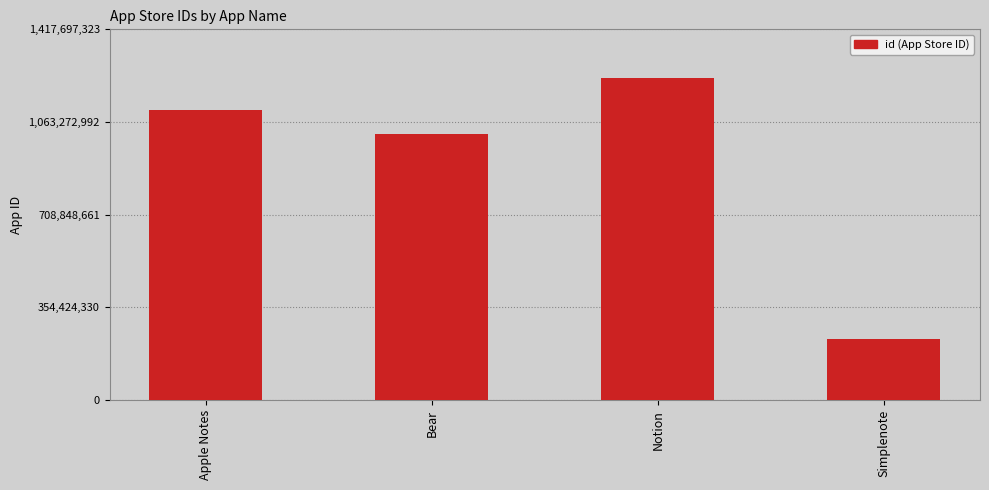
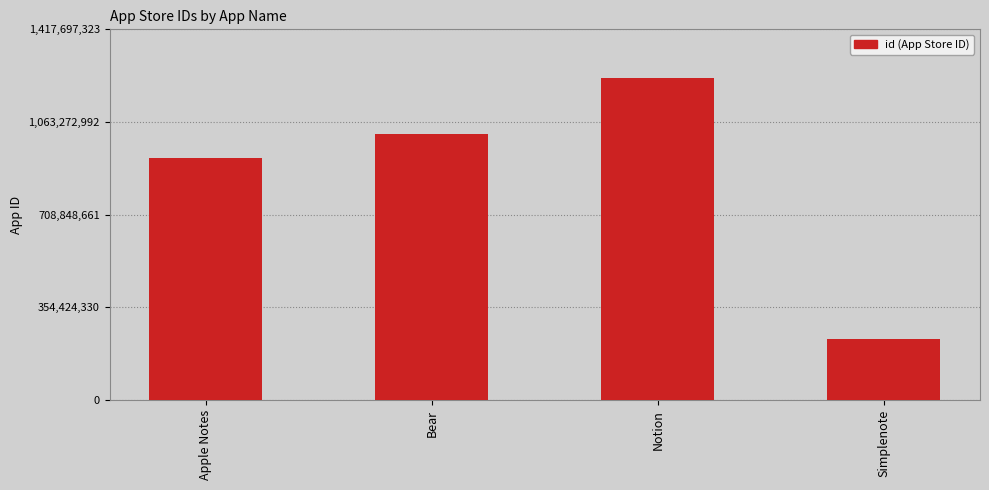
  {
-   "Apple Notes": "1,110,000,000",
+   "Apple Notes": "930,000,000",
    "Bear": "1,020,000,000",
    "Notion": "1,230,000,000",
    "Simplenote": "240,000,000"
  }
